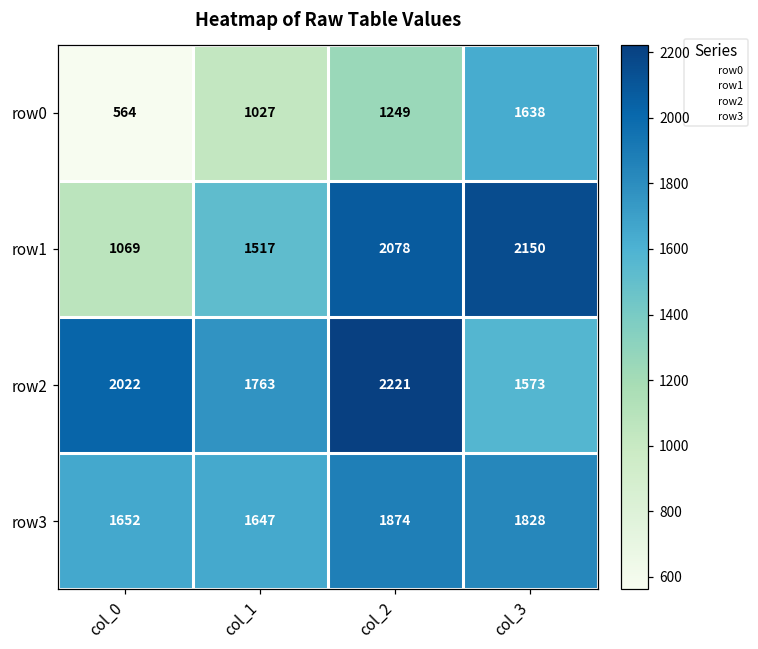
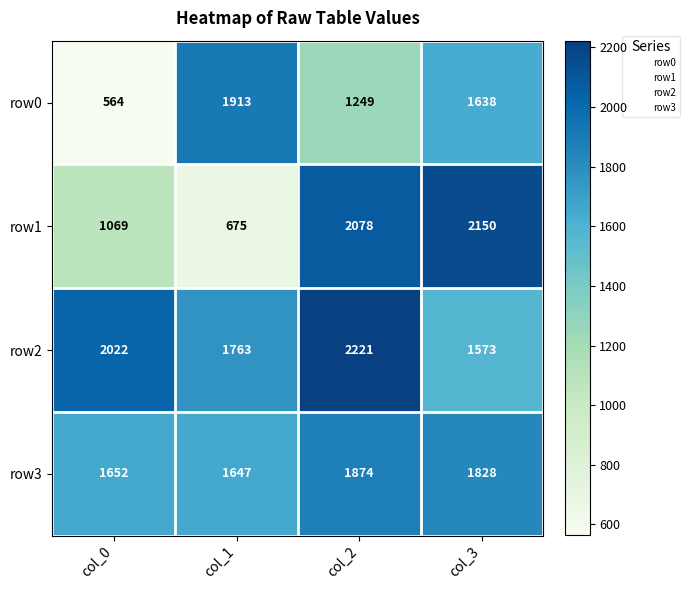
  {
    "row0": {
      "col_0": 564,
-     "col_1": 1027,
+     "col_1": 1913,
      "col_2": 1249,
      "col_3": 1638
    },
    "row1": {
      "col_0": 1069,
-     "col_1": 1517,
+     "col_1": 675,
      "col_2": 2078,
      "col_3": 2150
    },
    "row2": {
      "col_0": 2022,
      "col_1": 1763,
      "col_2": 2221,
      "col_3": 1573
    },
    "row3": {
      "col_0": 1652,
      "col_1": 1647,
      "col_2": 1874,
      "col_3": 1828
    }
  }
